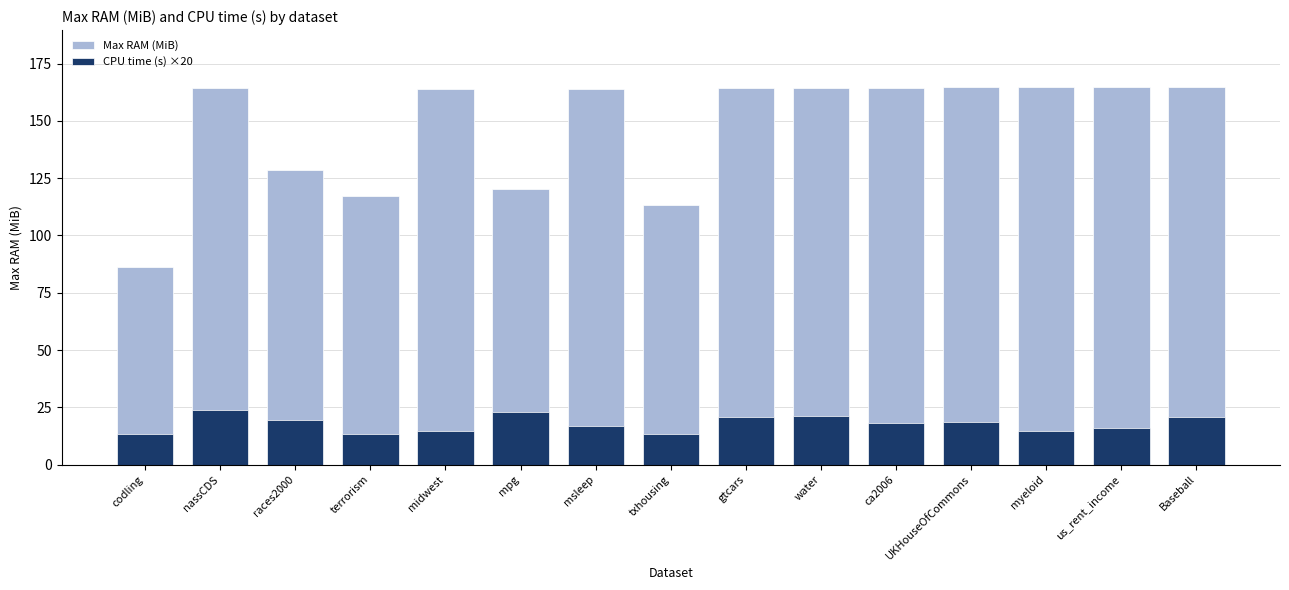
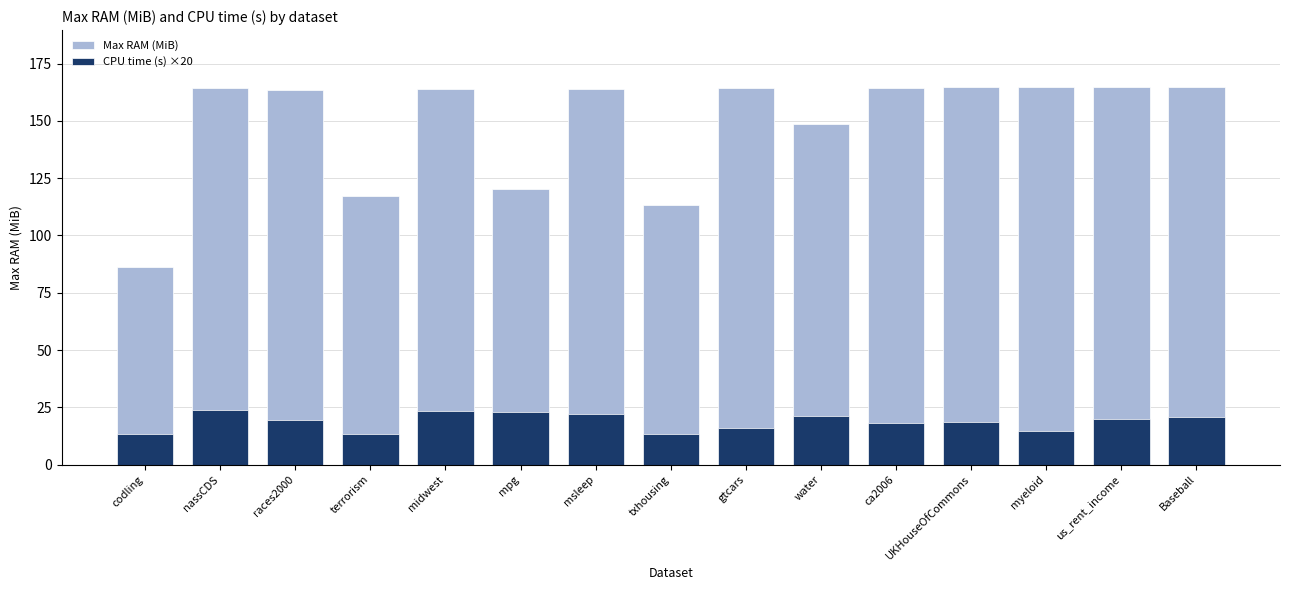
  {
    "Max RAM (MiB)": {
      "codling": 86,
      "nassCDS": 164,
-     "races2000": 129,
+     "races2000": 163,
      "terrorism": 117,
      "midwest": 164,
      "mpg": 120,
      "msleep": 164,
      "txhousing": 113,
      "gtcars": 164,
-     "water": 164,
+     "water": 148,
      "ca2006": 164,
      "UKHouseOfCommons": 165,
      "myeloid": 165,
      "us_rent_income": 165,
      "Baseball": 165
    },
    "CPU time (s) ×20": {
-     "midwest": 15,
-     "msleep": 17,
-     "gtcars": 21,
-     "us_rent_income": 16
+     "midwest": 23,
+     "msleep": 22,
+     "gtcars": 16,
+     "us_rent_income": 20
    }
  }
